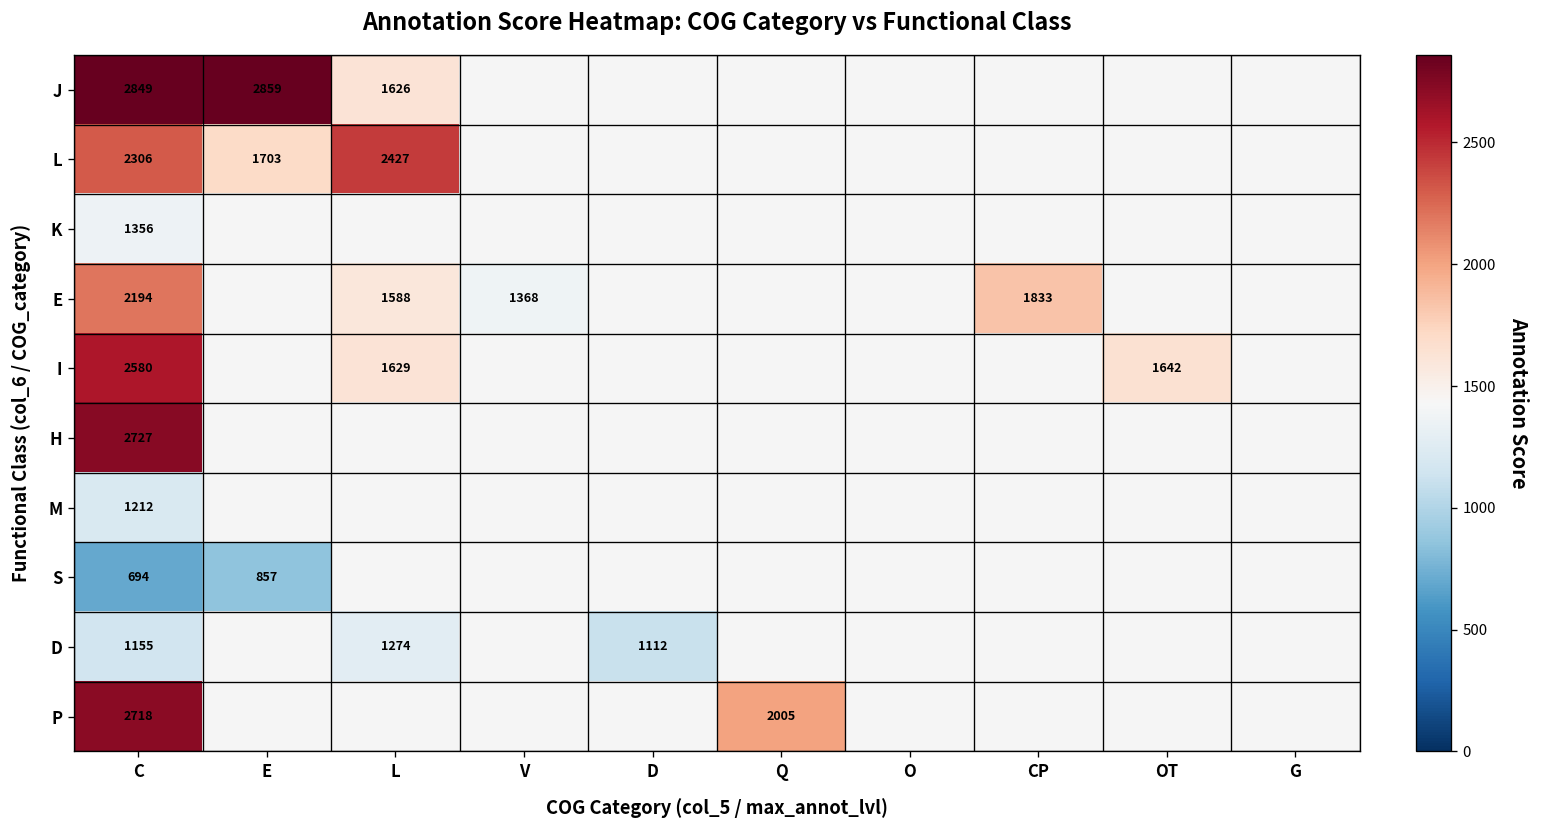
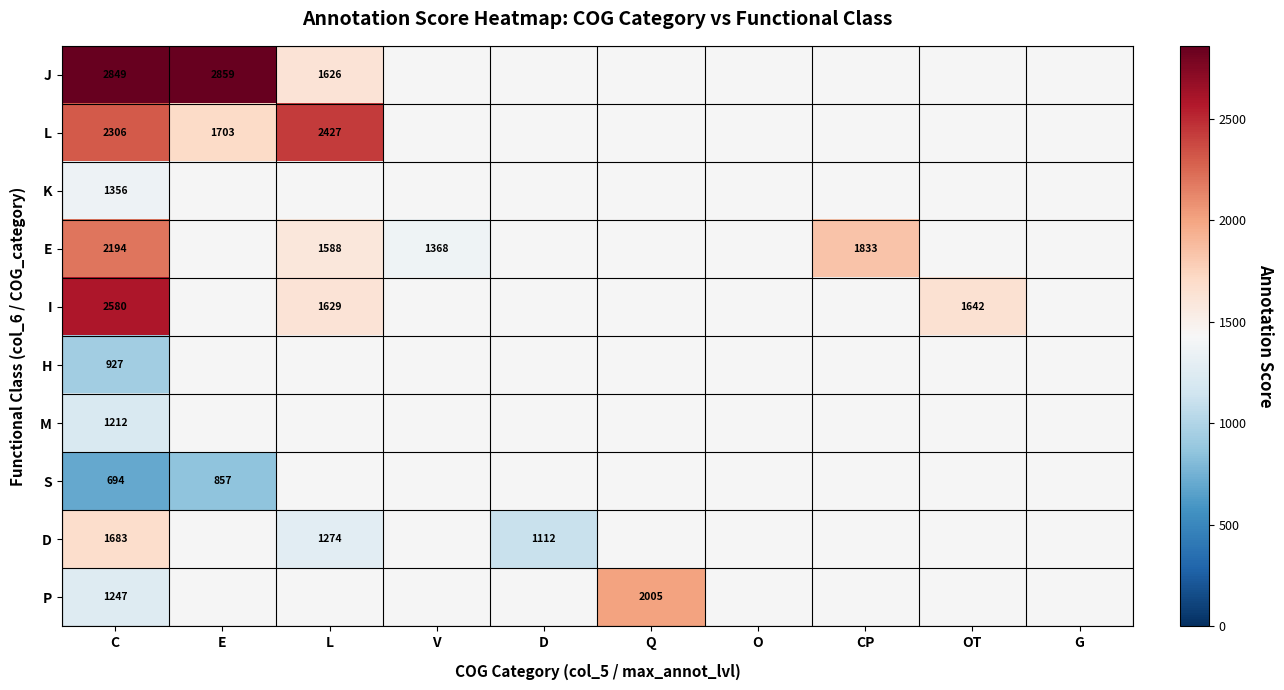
  {
    "J": {
      "C": 2849,
      "E": 2859,
      "L": 1626
    },
    "L": {
      "C": 2306,
      "E": 1703,
      "L": 2427
    },
    "K": {
      "C": 1356
    },
    "E": {
      "C": 2194,
      "L": 1588,
      "V": 1368,
      "CP": 1833
    },
    "I": {
      "C": 2580,
      "L": 1629,
      "OT": 1642
    },
    "H": {
-     "C": 2727
+     "C": 927
    },
    "M": {
      "C": 1212
    },
    "S": {
      "C": 694,
      "E": 857
    },
    "D": {
-     "C": 1155,
+     "C": 1683,
      "L": 1274,
      "D": 1112
    },
    "P": {
-     "C": 2718,
+     "C": 1247,
      "Q": 2005
    }
  }
